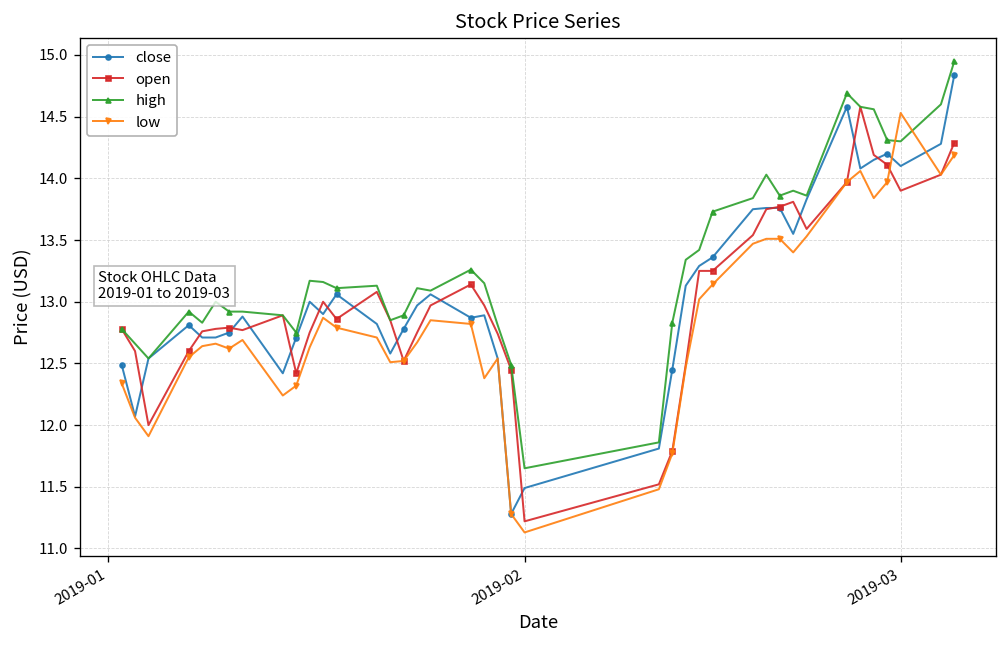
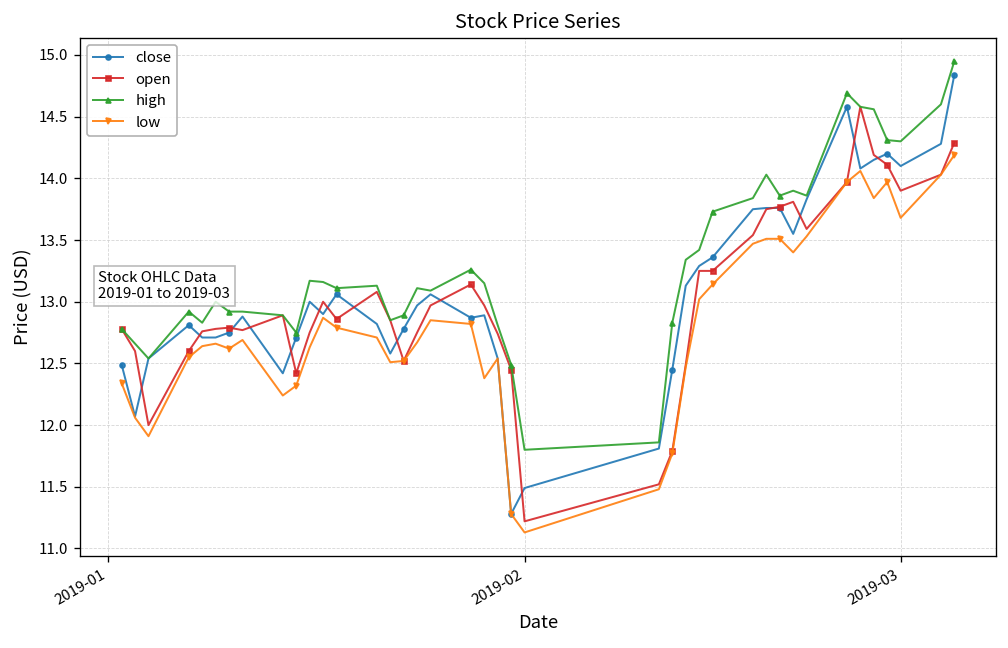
  {
    "close": {
      "2019-02": 11.49,
      "2019-03": 14.10
    },
    "open": {
      "2019-02": 11.22,
      "2019-03": 13.90
    },
    "high": {
-     "2019-02": 11.65,
+     "2019-02": 11.80,
      "2019-03": 14.30
    },
    "low": {
      "2019-02": 11.13,
-     "2019-03": 14.53
+     "2019-03": 13.68
    }
  }
